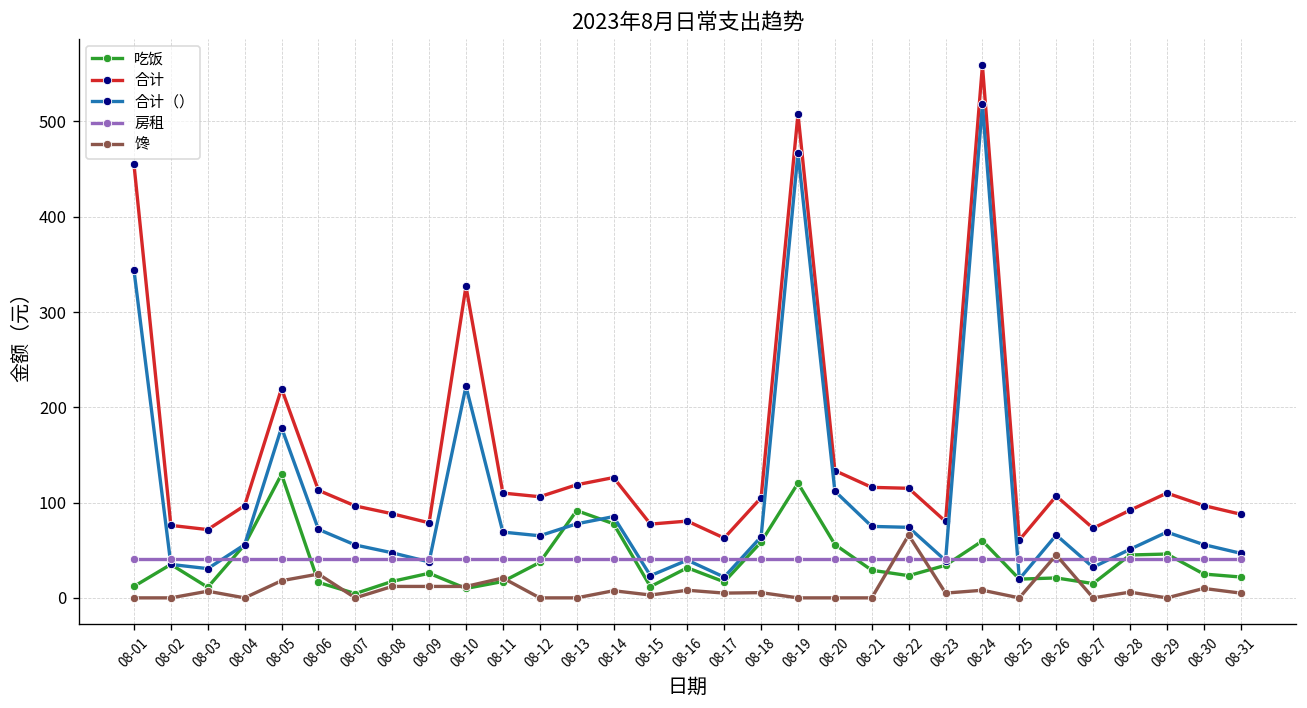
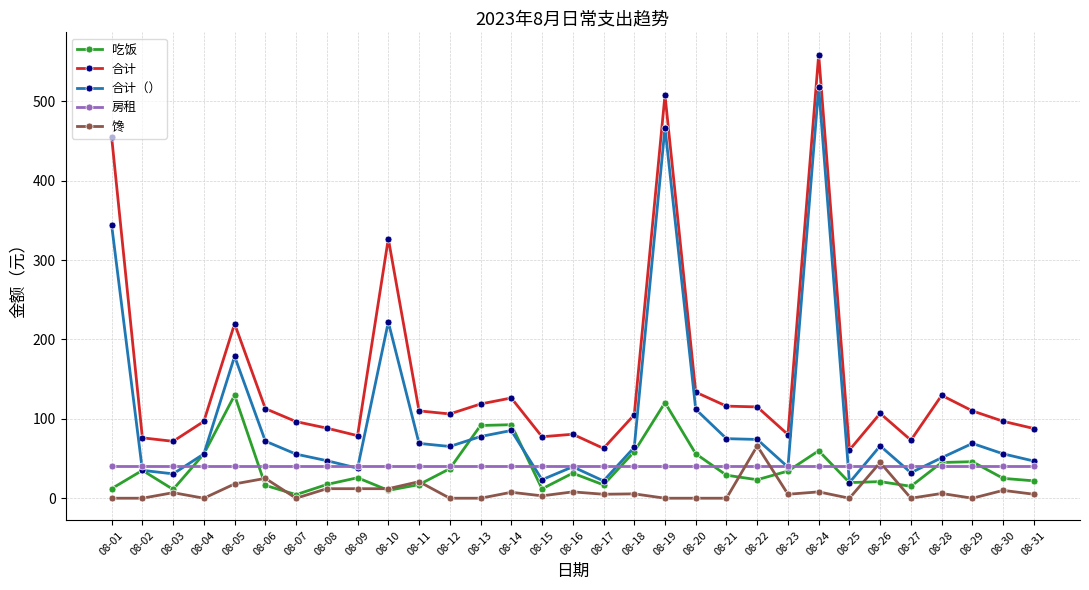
  {
    "吃饭": {
      "08-01": 10,
      "08-03": 10,
      "08-05": 130,
      "08-06": 20,
      "08-07": 0,
      "08-08": 20,
      "08-09": 30,
      "08-11": 20,
      "08-12": 40,
      "08-13": 90,
-     "08-14": 80,
+     "08-14": 90,
      "08-15": 10,
      "08-16": 30,
      "08-17": 20,
      "08-18": 60,
      "08-19": 120,
      "08-20": 60,
      "08-21": 30,
      "08-22": 20,
      "08-23": 30,
      "08-24": 60,
      "08-26": 20,
      "08-27": 20,
      "08-28": 50,
      "08-29": 50,
      "08-30": 30,
      "08-31": 20
    },
    "合计": {
      "08-02": 80,
      "08-03": 70,
      "08-04": 100,
      "08-05": 220,
      "08-06": 110,
      "08-07": 100,
      "08-08": 90,
      "08-09": 80,
      "08-10": 330,
      "08-11": 110,
      "08-12": 110,
      "08-13": 120,
      "08-14": 130,
      "08-15": 80,
      "08-16": 80,
      "08-17": 60,
      "08-18": 110,
      "08-19": 510,
      "08-20": 130,
      "08-21": 120,
      "08-22": 120,
      "08-23": 80,
      "08-24": 560,
      "08-25": 60,
      "08-26": 110,
      "08-27": 70,
-     "08-28": 90,
+     "08-28": 130,
      "08-29": 110,
      "08-30": 100,
      "08-31": 90
    },
    "合计（）": {
      "08-01": 340,
      "08-03": 30,
      "08-05": 180,
      "08-06": 70,
      "08-07": 60,
      "08-08": 50,
      "08-10": 220,
      "08-11": 70,
      "08-12": 70,
      "08-13": 80,
      "08-14": 90,
      "08-15": 20,
      "08-17": 20,
      "08-18": 60,
      "08-19": 470,
      "08-20": 110,
      "08-21": 80,
      "08-22": 70,
      "08-24": 520,
      "08-26": 70,
      "08-27": 30,
      "08-28": 50,
      "08-29": 70,
      "08-30": 60,
      "08-31": 50
    },
    "房租": {
      "08-01": 40,
      "08-02": 40,
      "08-03": 40,
      "08-04": 40,
      "08-05": 40,
      "08-06": 40,
      "08-07": 40,
      "08-08": 40,
      "08-10": 40,
      "08-11": 40,
      "08-12": 40,
      "08-13": 40,
      "08-14": 40,
      "08-15": 40,
      "08-17": 40,
      "08-18": 40,
      "08-19": 40,
      "08-20": 40,
      "08-21": 40,
      "08-22": 40,
      "08-24": 40,
      "08-25": 40,
      "08-26": 40,
      "08-27": 40,
      "08-28": 40,
      "08-29": 40,
      "08-30": 40,
      "08-31": 40
    },
    "馋": {
      "08-01": 0,
      "08-02": 0,
      "08-03": 10,
      "08-04": 0,
      "08-05": 20,
      "08-06": 30,
      "08-07": 0,
      "08-08": 10,
      "08-09": 10,
      "08-11": 20,
      "08-12": 0,
      "08-13": 0,
      "08-14": 10,
      "08-15": 0,
      "08-16": 10,
      "08-17": 10,
      "08-18": 10,
      "08-19": 0,
      "08-20": 0,
      "08-21": 0,
      "08-22": 70,
      "08-23": 10,
      "08-24": 10,
      "08-25": 0,
      "08-26": 50,
      "08-27": 0,
      "08-28": 10,
      "08-29": 0,
      "08-30": 10,
      "08-31": 10
    }
  }
